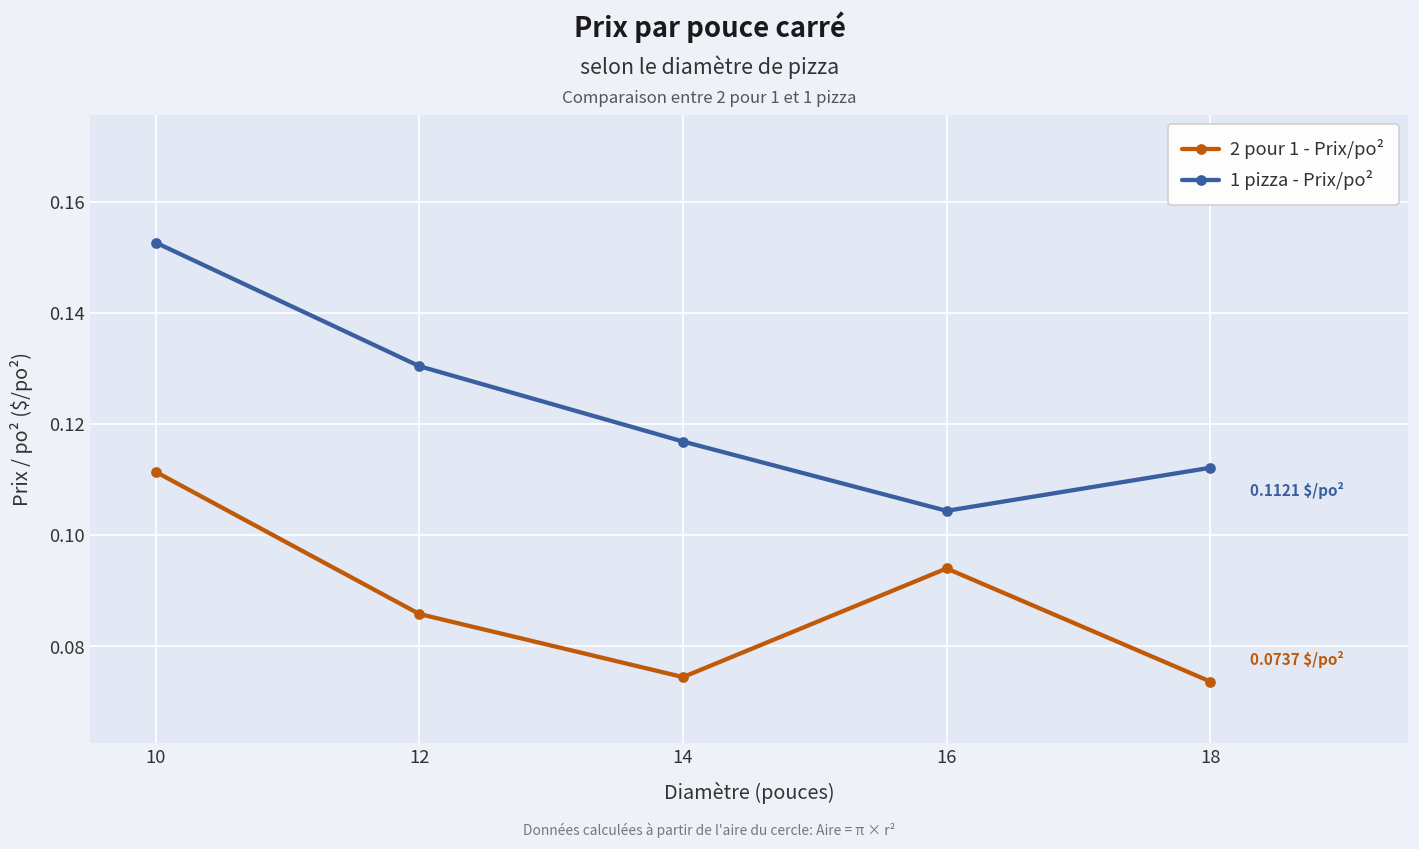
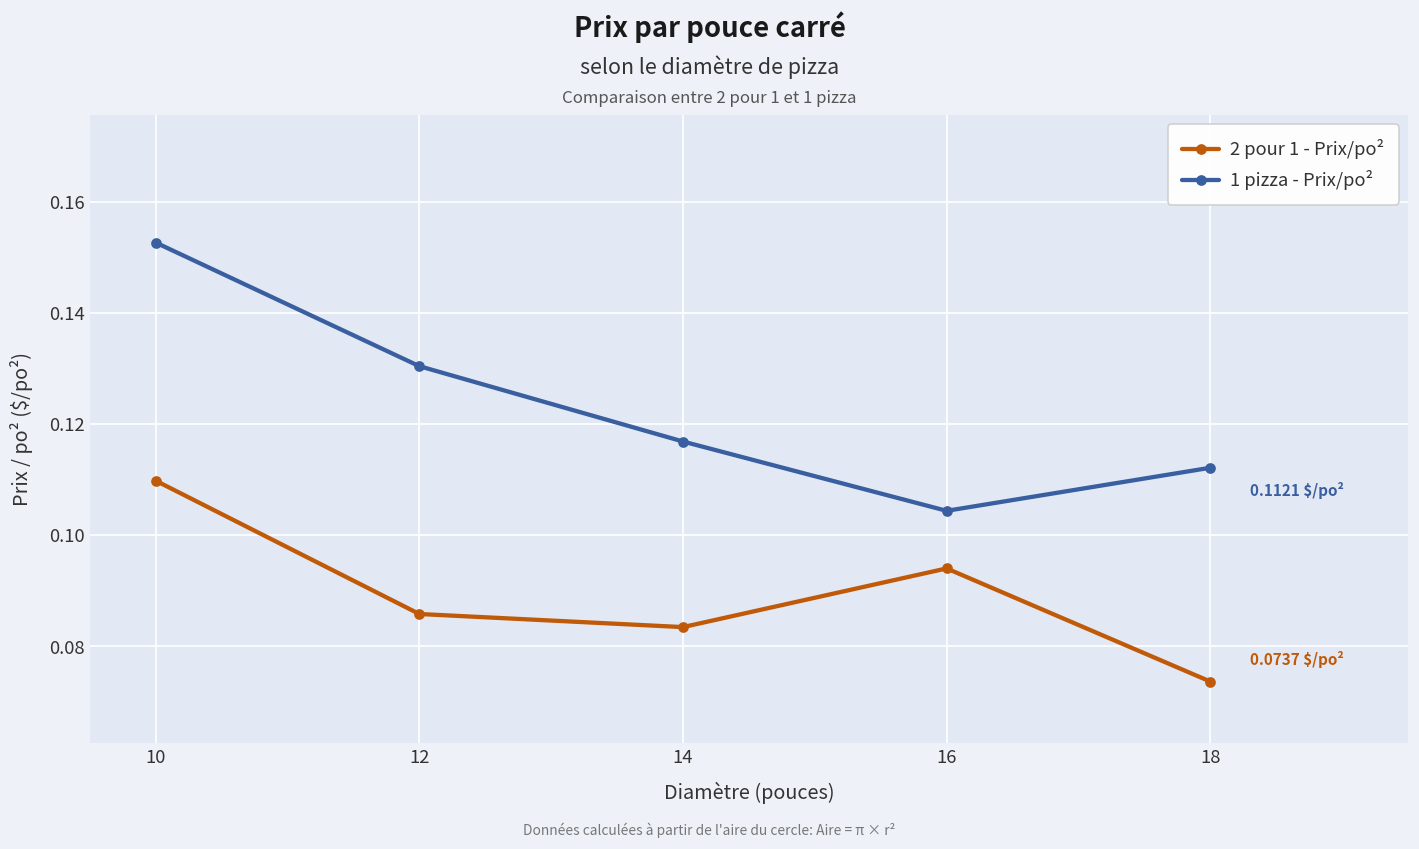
  {
    "2 pour 1 - Prix/po²": {
-     "10": 0.111,
+     "10": 0.110,
      "12": 0.086,
-     "14": 0.074,
+     "14": 0.083,
      "16": 0.094,
      "18": 0.074
    },
    "1 pizza - Prix/po²": {
      "10": 0.153,
      "12": 0.130,
      "14": 0.117,
      "16": 0.104,
      "18": 0.112
    }
  }
